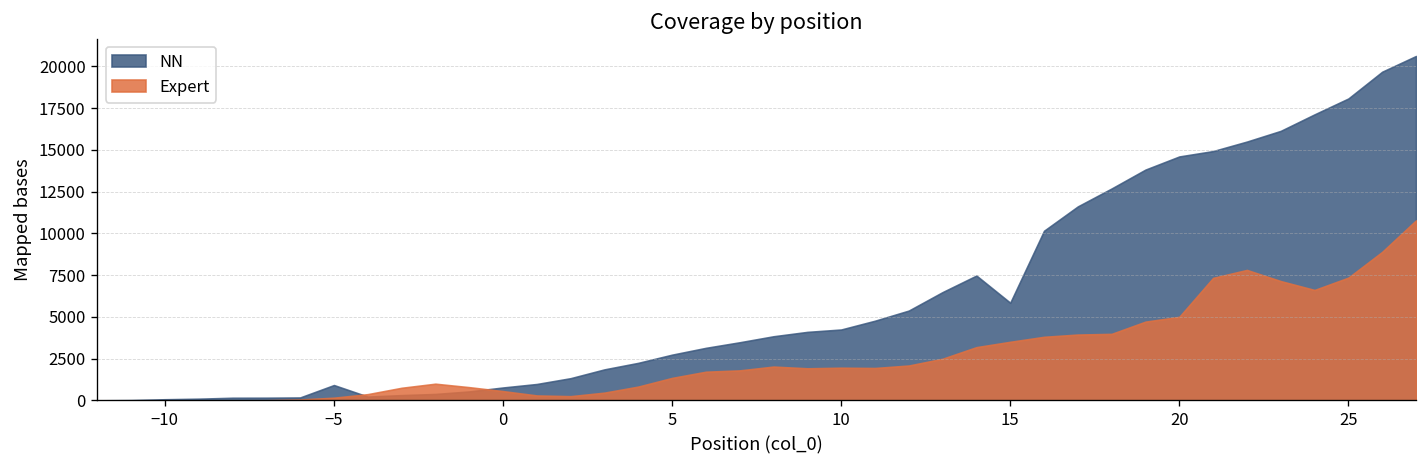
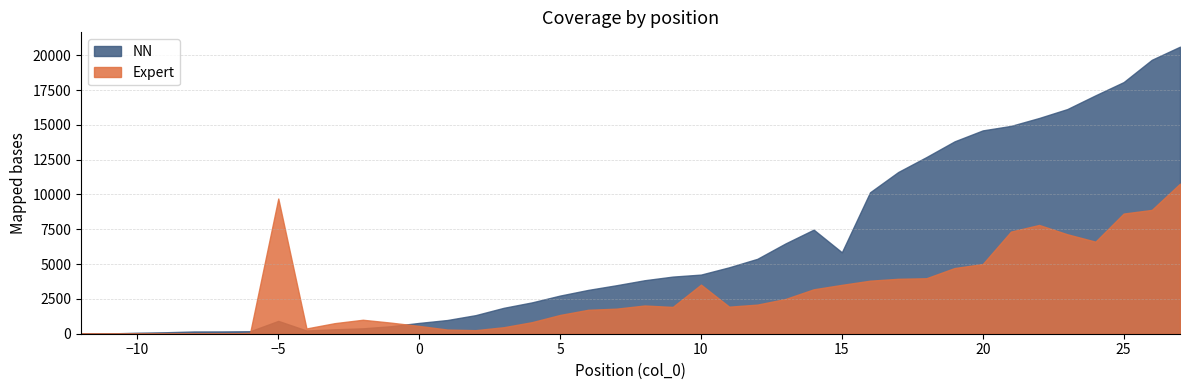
  {
    "NN": {
      "−5": 900,
      "0": 800,
      "5": 2700,
      "10": 4200,
      "15": 5800,
      "20": 14600,
      "25": 18100
    },
    "Expert": {
-     "−5": 200,
+     "−5": 9700,
      "0": 600,
      "5": 1300,
-     "10": 2000,
+     "10": 3500,
      "15": 3500,
      "20": 5000,
-     "25": 7300
+     "25": 8600
    }
  }
